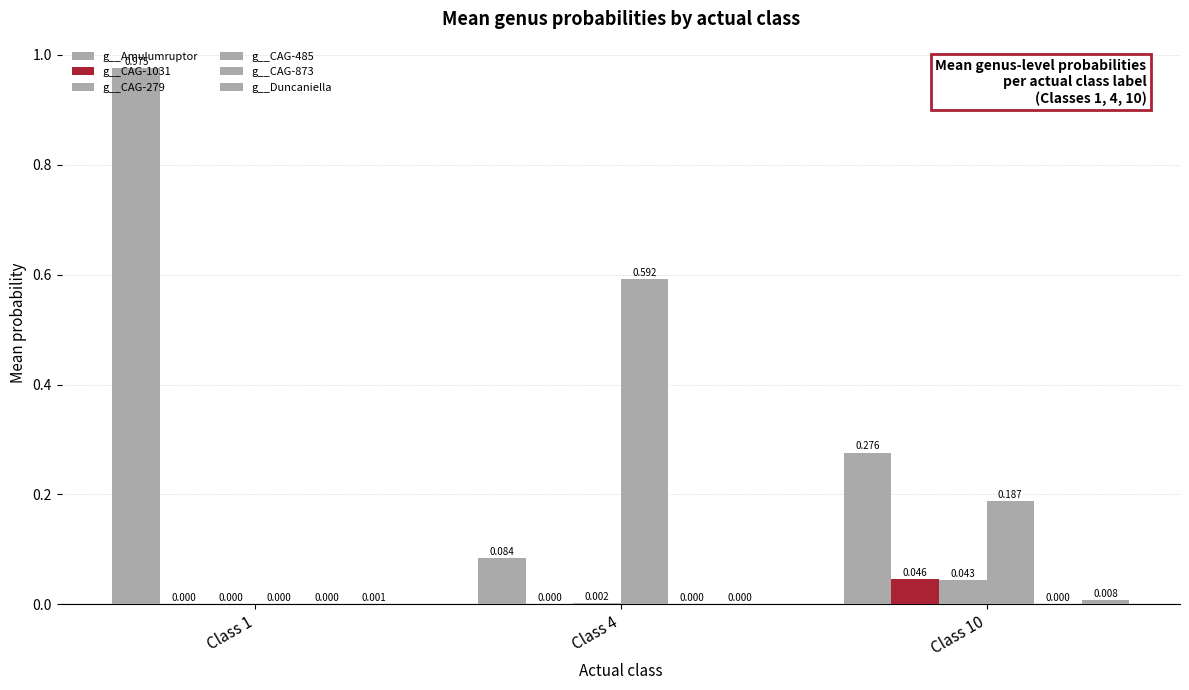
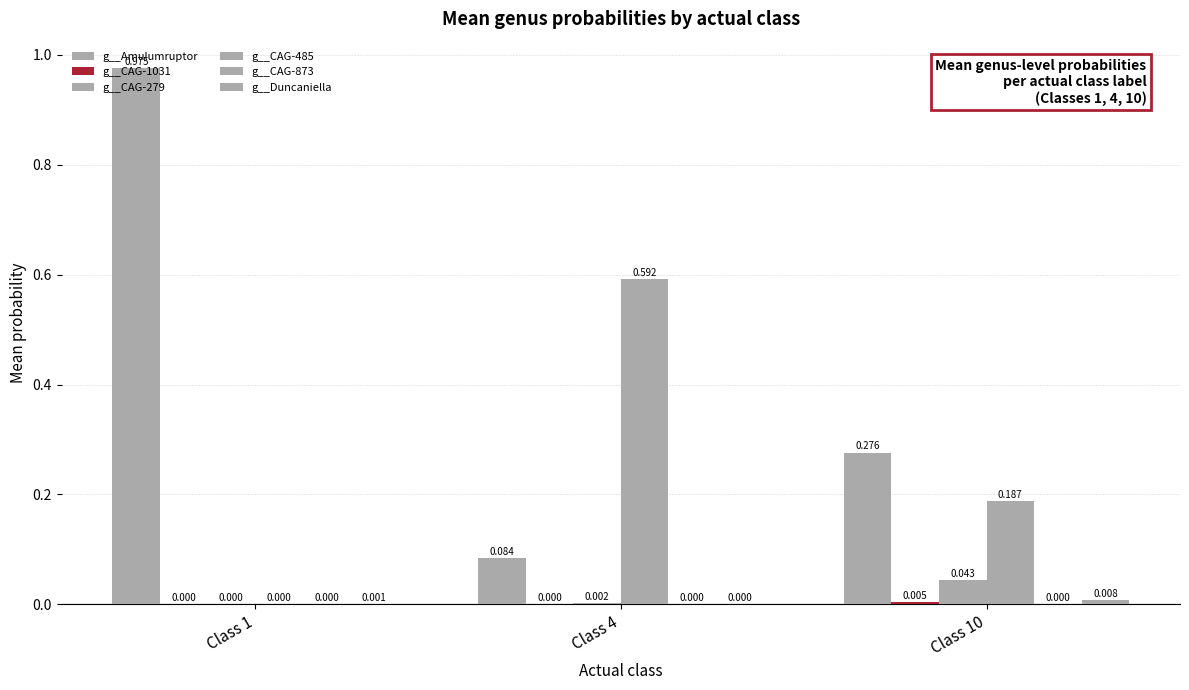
  {
    "g__CAG-1031": {
      "Class 1": 0.000,
      "Class 4": 0.000,
-     "Class 10": 0.046
+     "Class 10": 0.005
    }
  }
